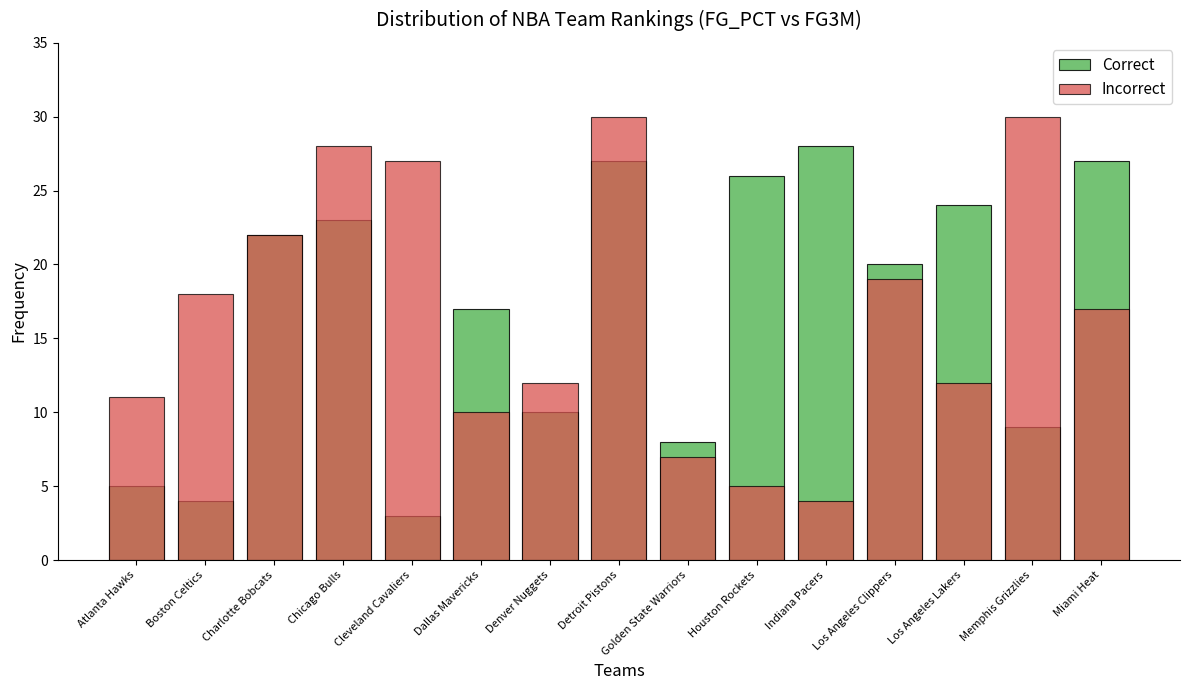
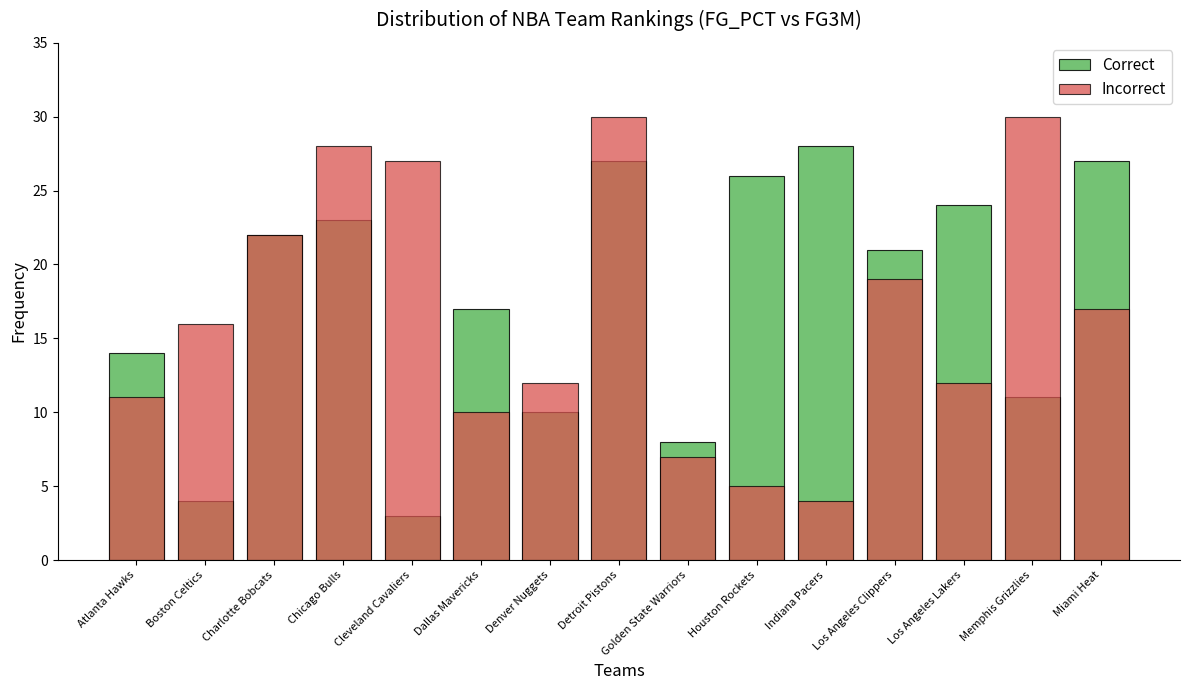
  {
    "Correct": {
-     "Atlanta Hawks": 5,
+     "Atlanta Hawks": 14,
      "Charlotte Bobcats": 22,
      "Dallas Mavericks": 17,
      "Golden State Warriors": 8,
      "Houston Rockets": 26,
      "Indiana Pacers": 28,
-     "Los Angeles Clippers": 20,
+     "Los Angeles Clippers": 21,
      "Los Angeles Lakers": 24,
-     "Memphis Grizzlies": 9,
+     "Memphis Grizzlies": 11,
      "Miami Heat": 27
    },
    "Incorrect": {
-     "Boston Celtics": 18,
+     "Boston Celtics": 16,
      "Charlotte Bobcats": 22,
      "Chicago Bulls": 28,
      "Cleveland Cavaliers": 27,
      "Denver Nuggets": 12,
      "Detroit Pistons": 30,
      "Memphis Grizzlies": 30
    }
  }
